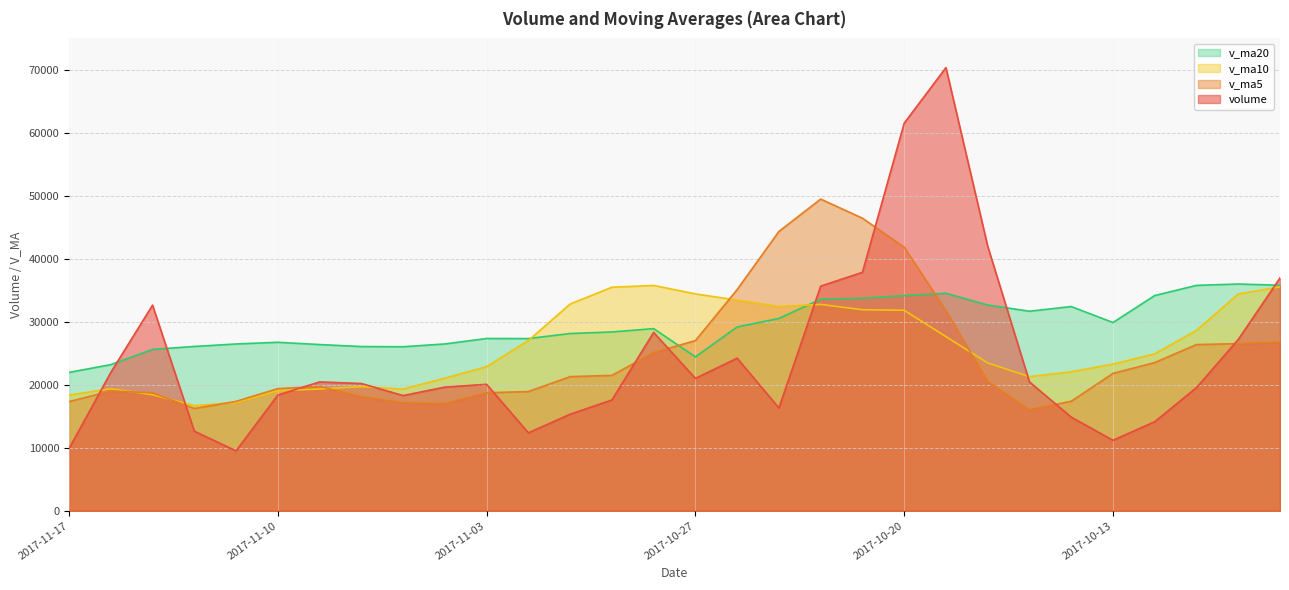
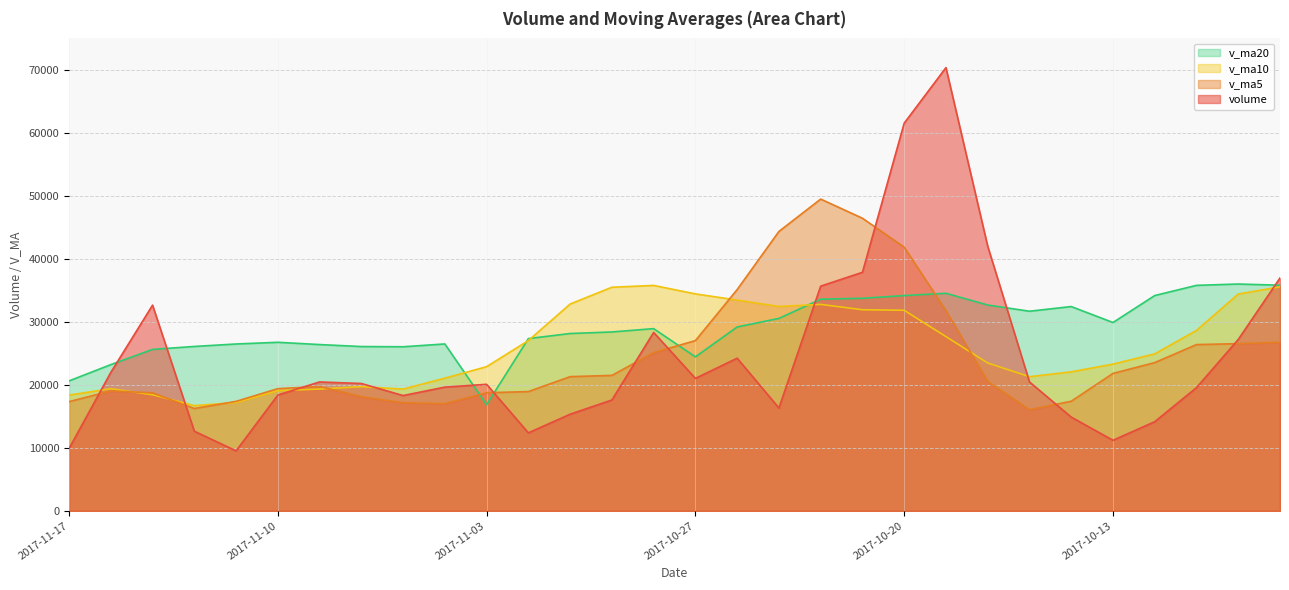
  {
    "v_ma20": {
-     "2017-11-17": 22000,
+     "2017-11-17": 21000,
      "2017-11-10": 27000,
-     "2017-11-03": 27000,
+     "2017-11-03": 17000,
      "2017-10-27": 24000,
      "2017-10-20": 34000,
      "2017-10-13": 30000
    }
  }
